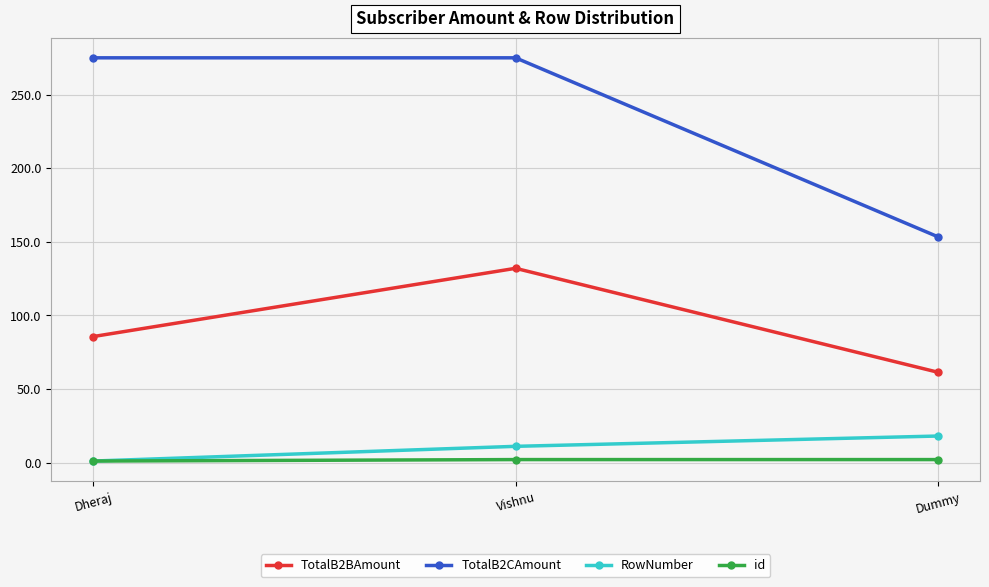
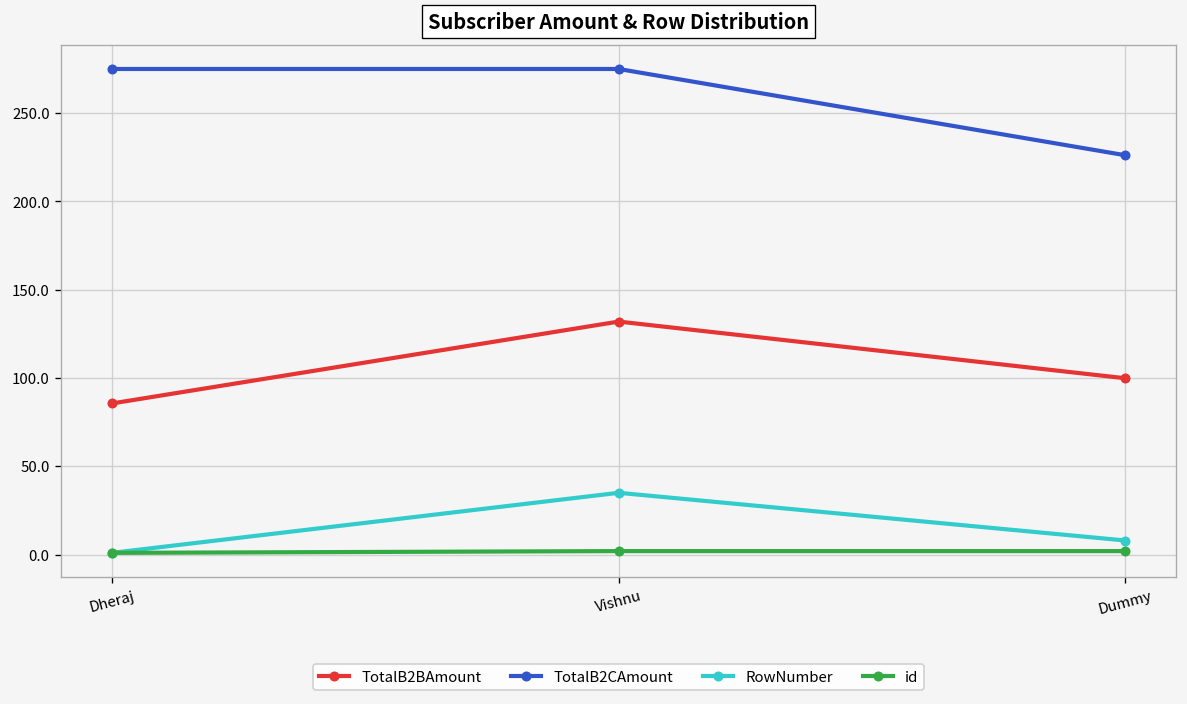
  {
    "TotalB2BAmount": {
      "Dheraj": 86,
      "Vishnu": 132,
-     "Dummy": 61
+     "Dummy": 100
    },
    "TotalB2CAmount": {
      "Dheraj": 275,
      "Vishnu": 275,
-     "Dummy": 153
+     "Dummy": 226
    },
    "RowNumber": {
-     "Vishnu": 11,
-     "Dummy": 18
+     "Vishnu": 35,
+     "Dummy": 8
    },
    "id": {
      "Vishnu": 2,
      "Dummy": 2
    }
  }
